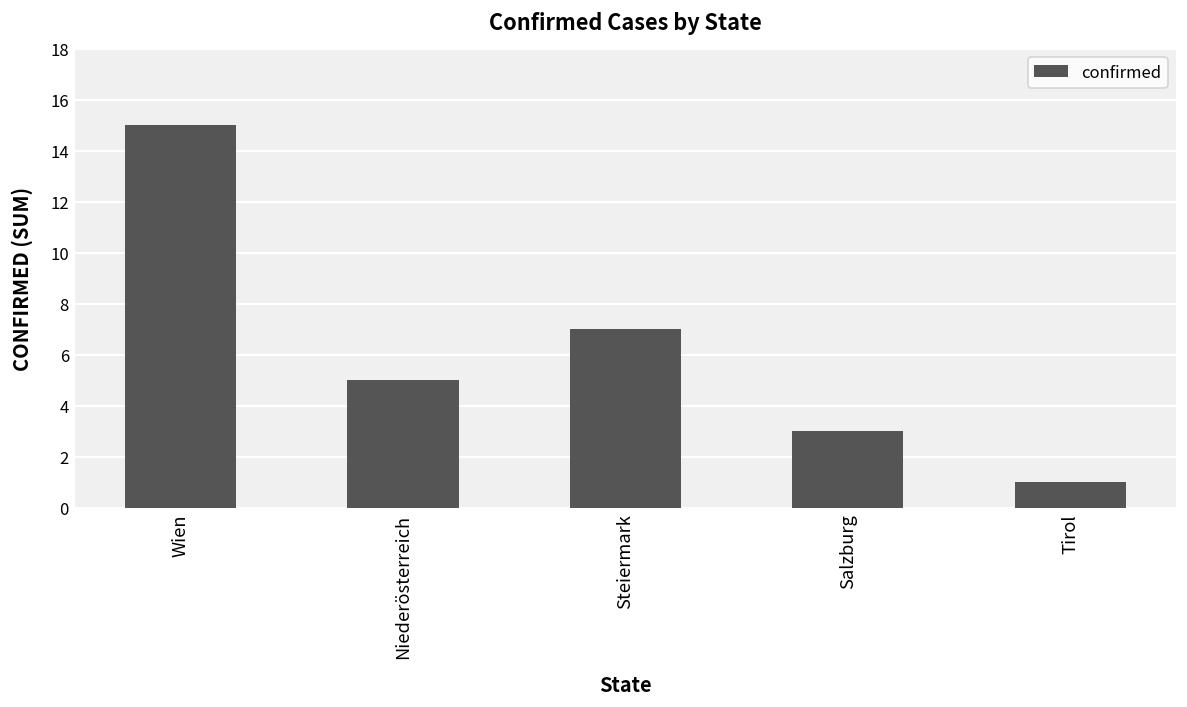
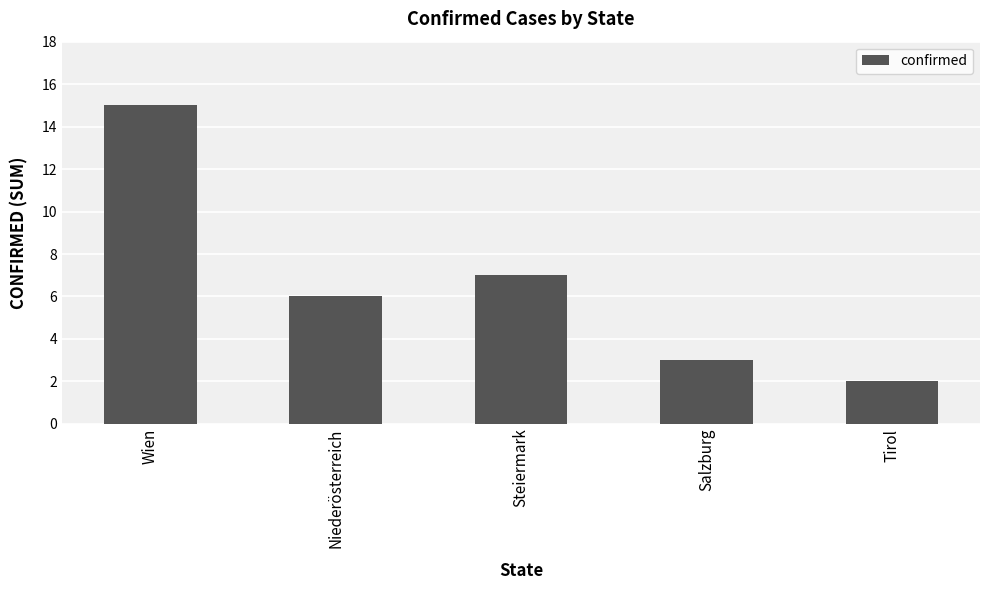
  {
    "Wien": 15,
-   "Niederösterreich": 5,
+   "Niederösterreich": 6,
    "Steiermark": 7,
    "Salzburg": 3,
-   "Tirol": 1
+   "Tirol": 2
  }
